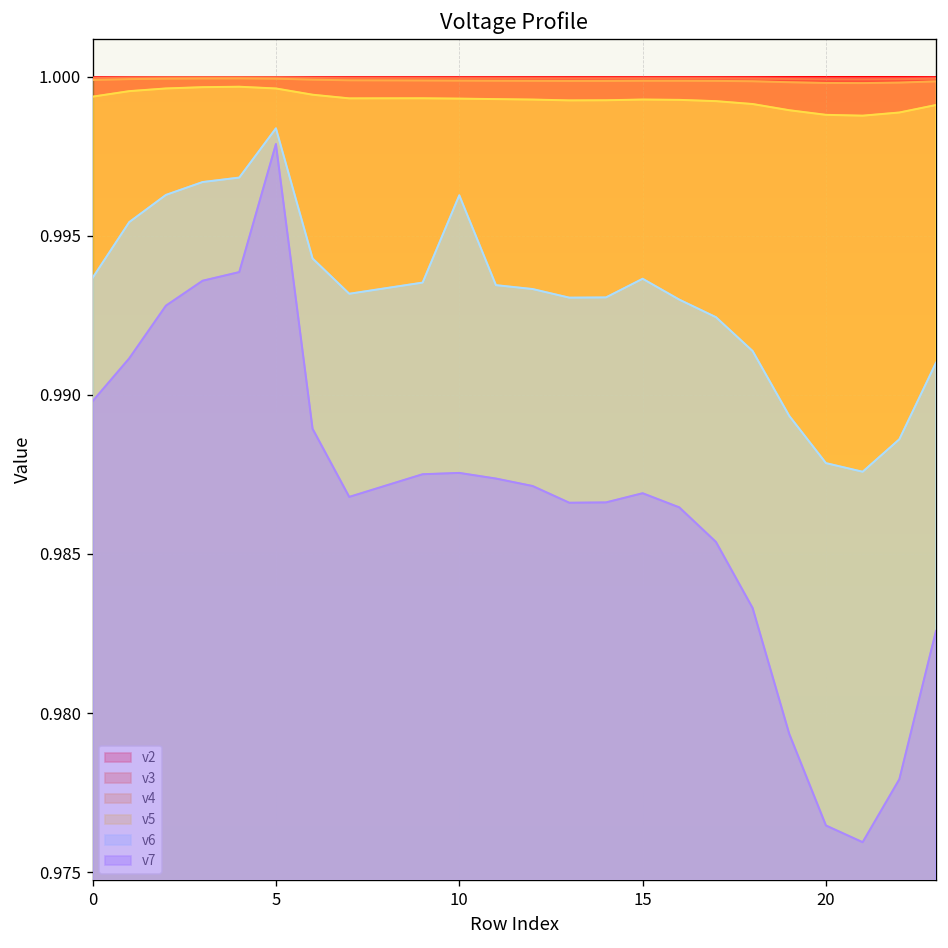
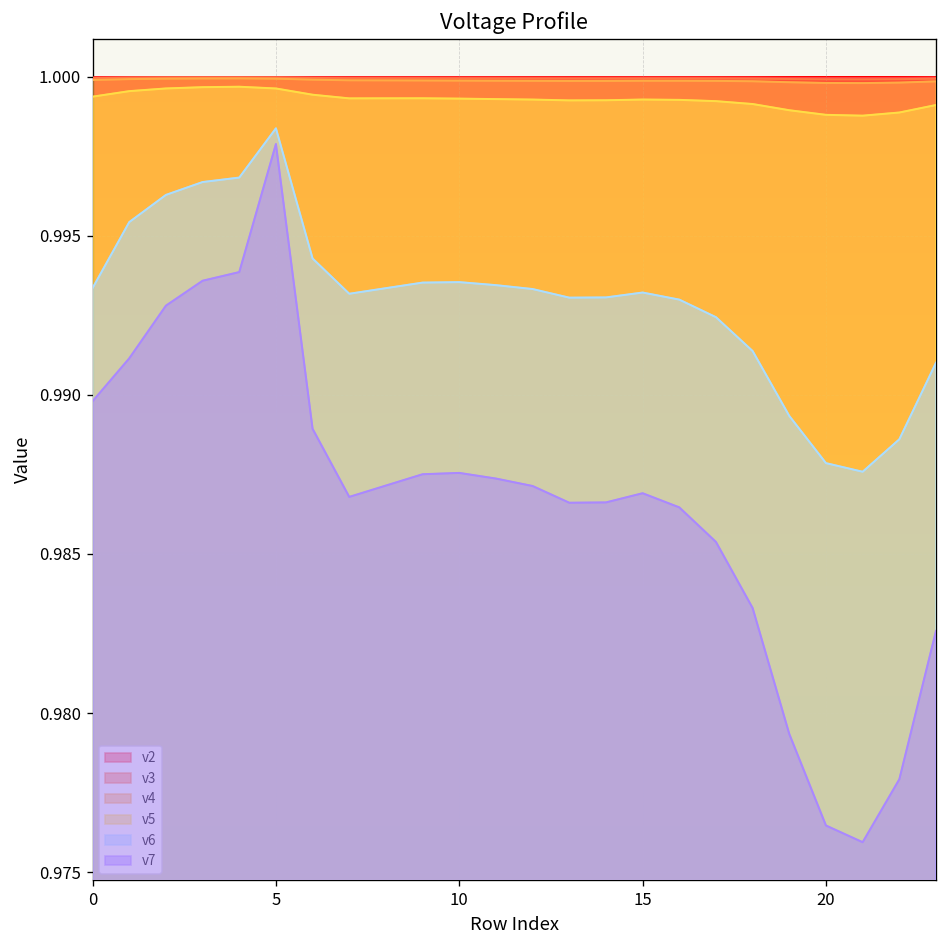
  {
    "v6": {
-     "0": 0.9937,
+     "0": 0.9934,
      "5": 0.9984,
-     "10": 0.9963,
-     "15": 0.9936,
+     "10": 0.9935,
+     "15": 0.9932,
      "20": 0.9879
    },
    "v7": {
      "0": 0.9898,
      "5": 0.9979,
      "10": 0.9875,
      "15": 0.9869,
      "20": 0.9765
    }
  }
